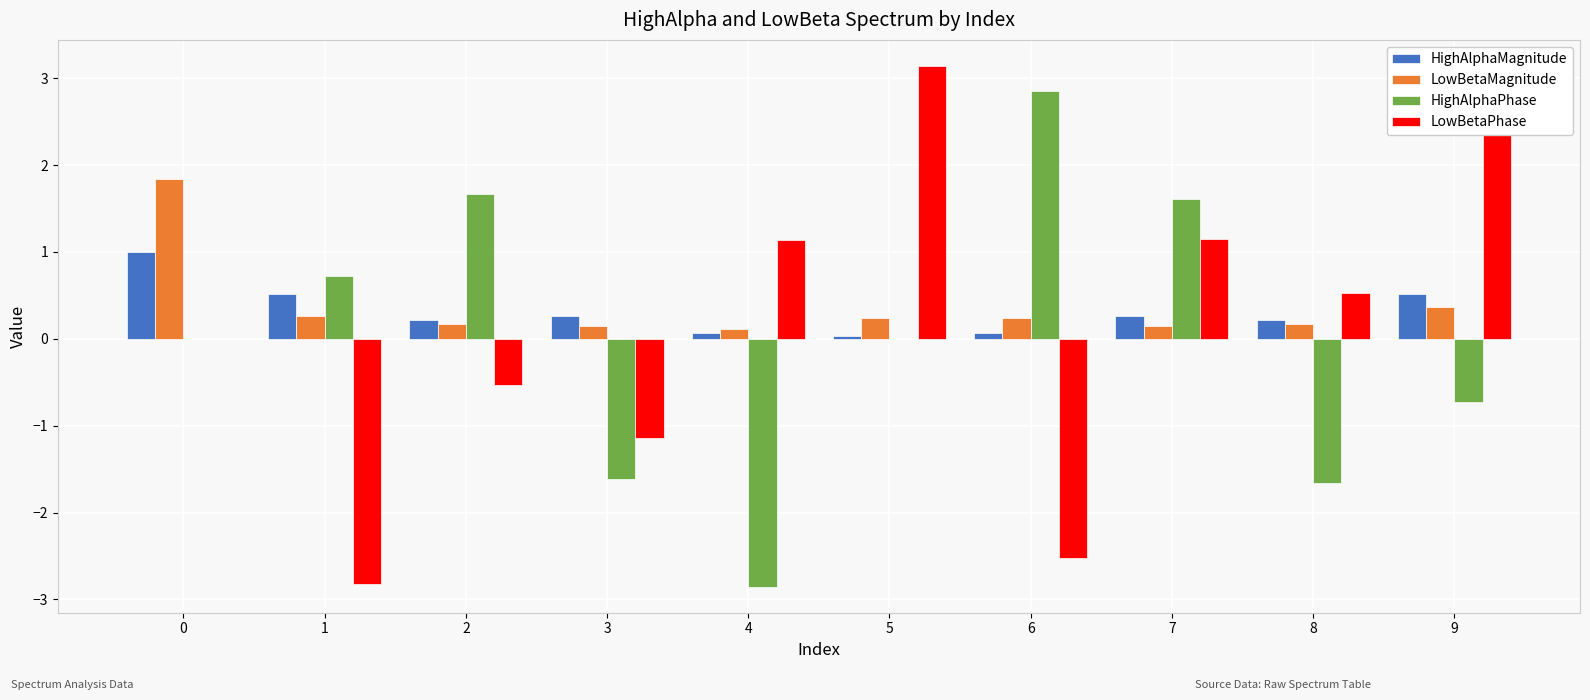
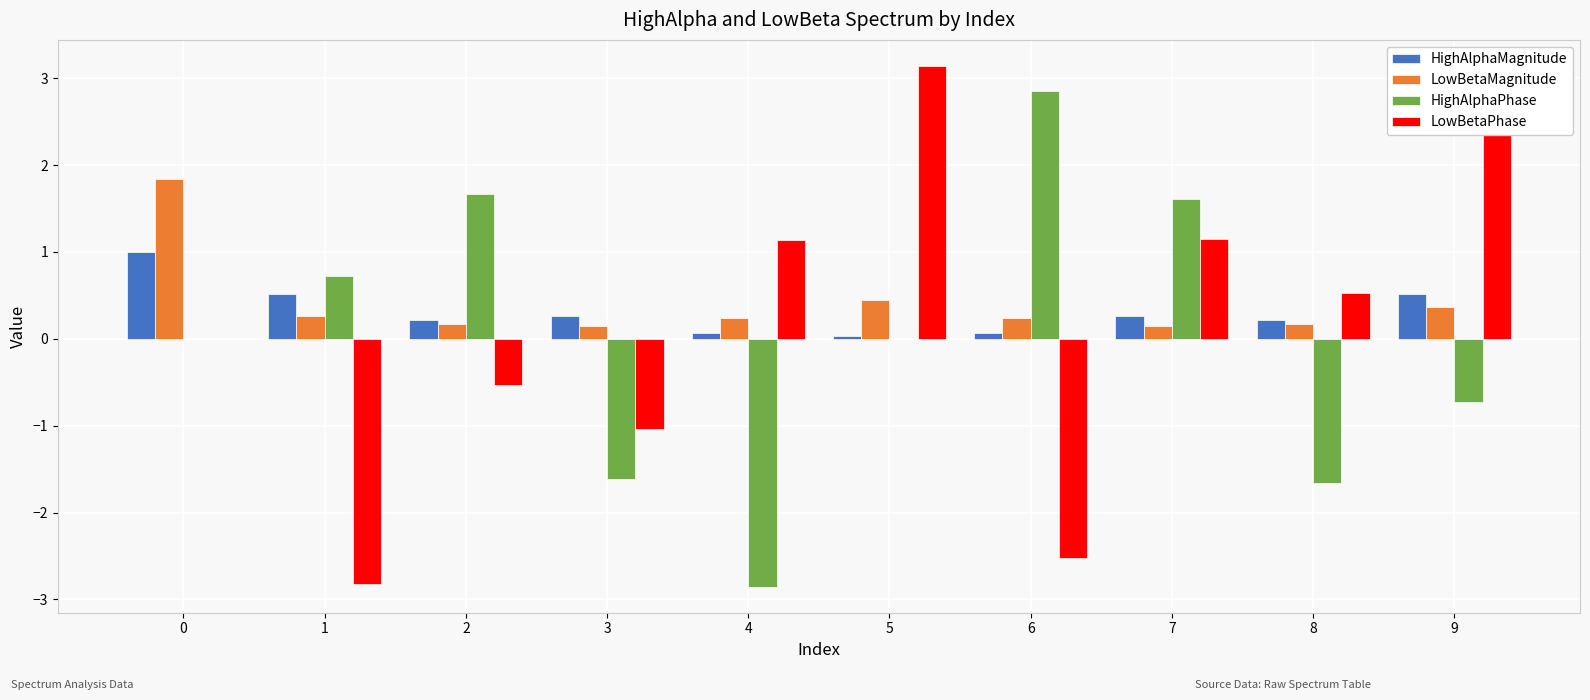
  {
    "HighAlphaMagnitude": {
      "0": 1.0,
      "1": 0.5,
      "2": 0.2,
      "3": 0.3,
      "4": 0.1,
      "5": 0.0,
      "6": 0.1,
      "7": 0.3,
      "8": 0.2,
      "9": 0.5
    },
    "LowBetaMagnitude": {
      "0": 1.8,
      "1": 0.3,
      "2": 0.2,
      "3": 0.1,
-     "4": 0.1,
-     "5": 0.2,
+     "4": 0.2,
+     "5": 0.4,
      "6": 0.2,
      "7": 0.1,
      "8": 0.2,
      "9": 0.4
    },
    "HighAlphaPhase": {
      "0": 0.0,
      "1": 0.7,
      "2": 1.7,
      "3": -1.6,
      "4": -2.9,
      "6": 2.9,
      "7": 1.6,
      "8": -1.7,
      "9": -0.7
    },
    "LowBetaPhase": {
      "0": 0.0,
      "1": -2.8,
      "2": -0.5,
-     "3": -1.1,
+     "3": -1.0,
      "4": 1.1,
      "5": 3.1,
      "6": -2.5,
      "7": 1.1,
      "8": 0.5
    }
  }
